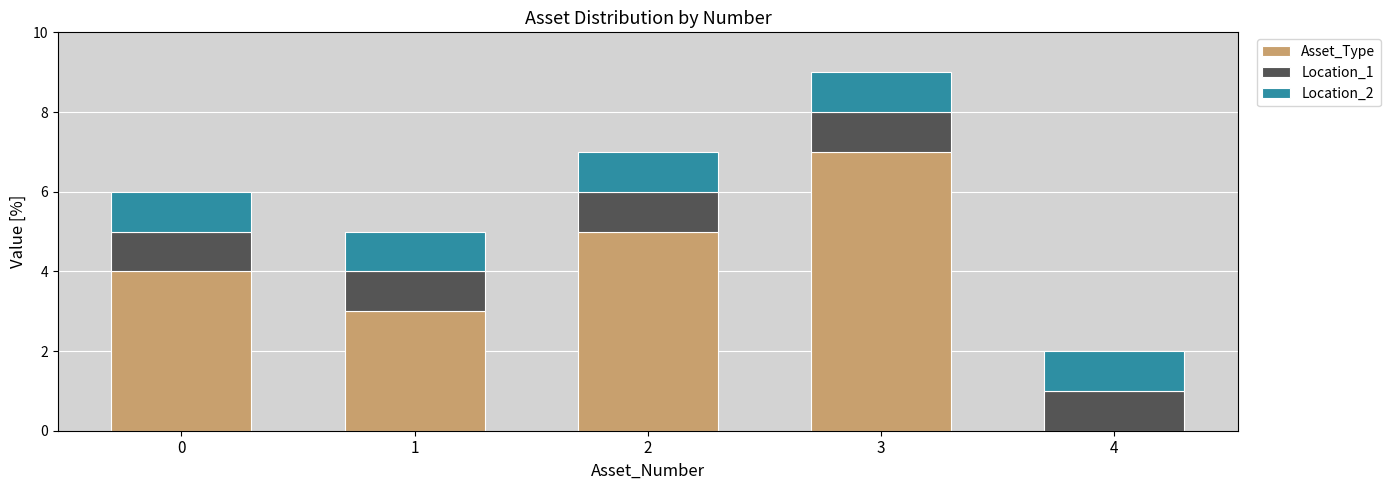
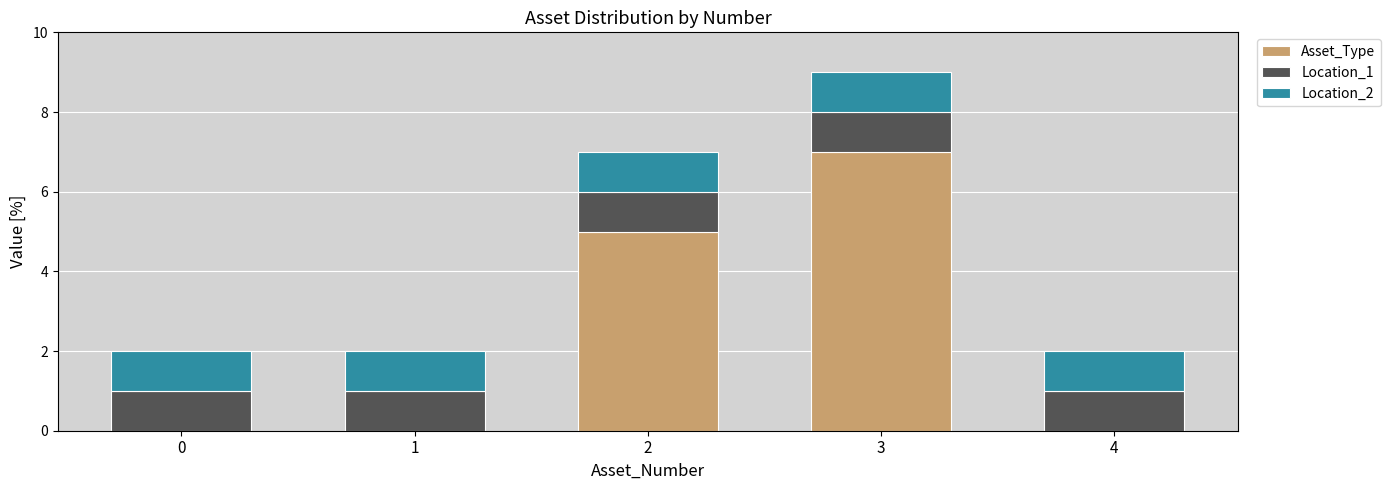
  {
    "Asset_Type": {
-     "0": 4,
-     "1": 3,
+     "0": 0,
+     "1": 0,
      "2": 5,
      "3": 7,
      "4": 0
    },
    "Location_1": {
      "0": 1,
      "1": 1,
      "2": 1,
      "3": 1,
      "4": 1
    },
    "Location_2": {
      "0": 1,
      "1": 1,
      "2": 1,
      "3": 1,
      "4": 1
    }
  }
